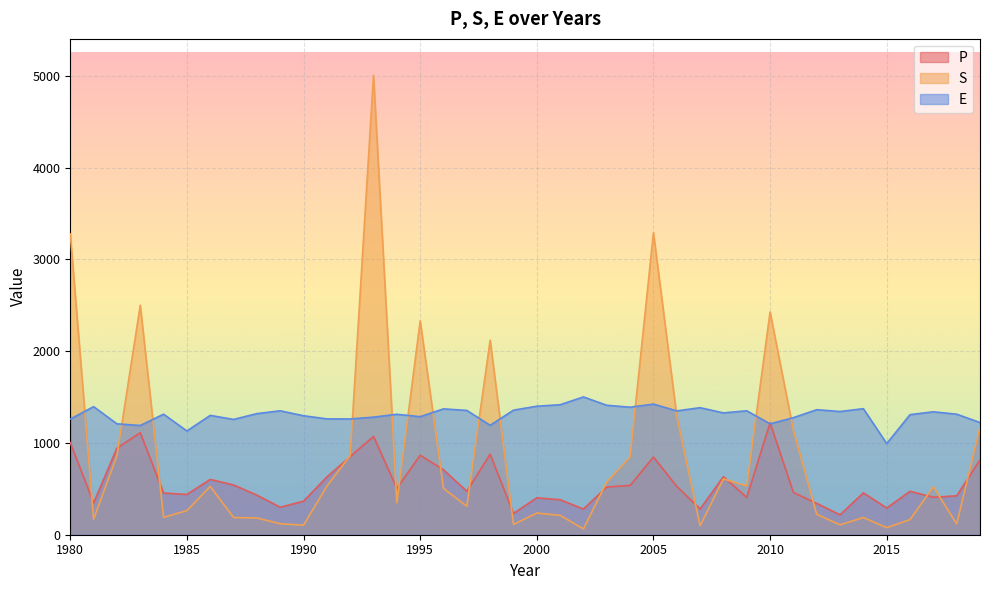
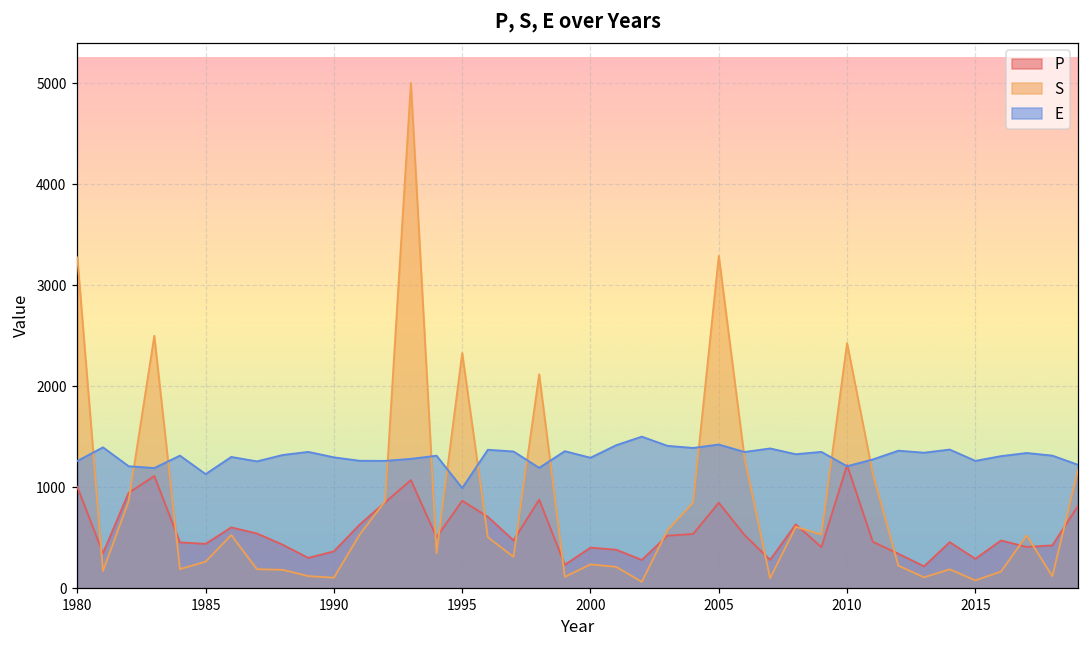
  {
    "E": {
      "1980": 1300,
      "1985": 1100,
      "1990": 1300,
-     "1995": 1300,
-     "2000": 1400,
+     "1995": 1000,
+     "2000": 1300,
      "2005": 1400,
-     "2015": 1000
+     "2015": 1300
    }
  }
